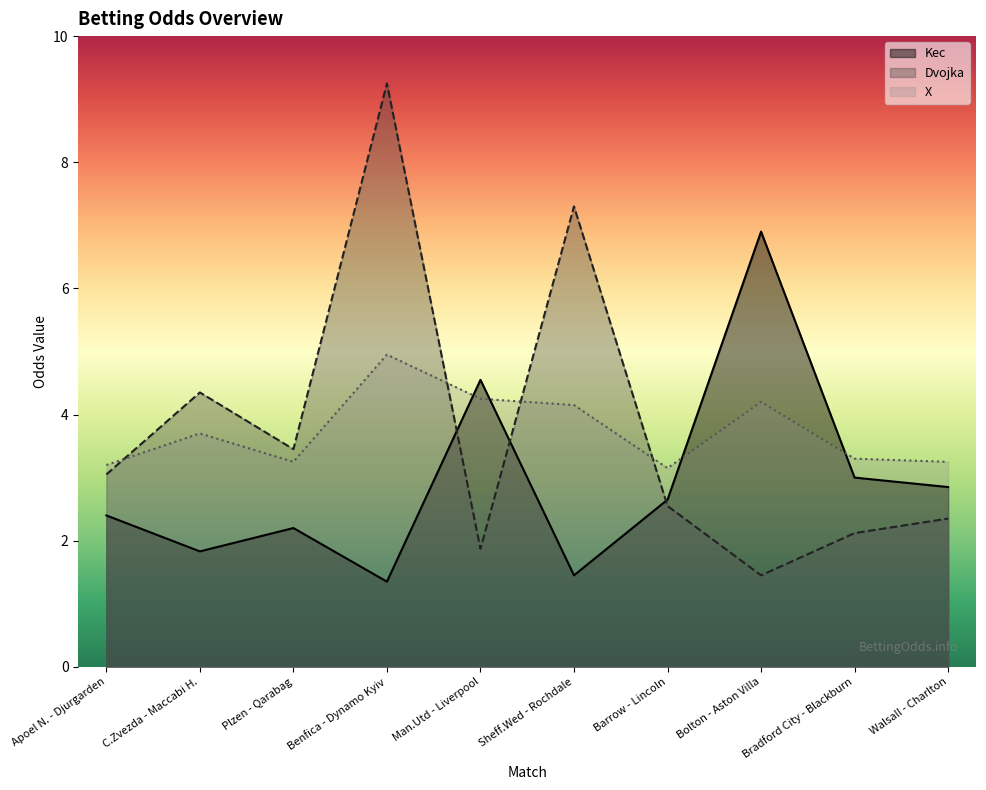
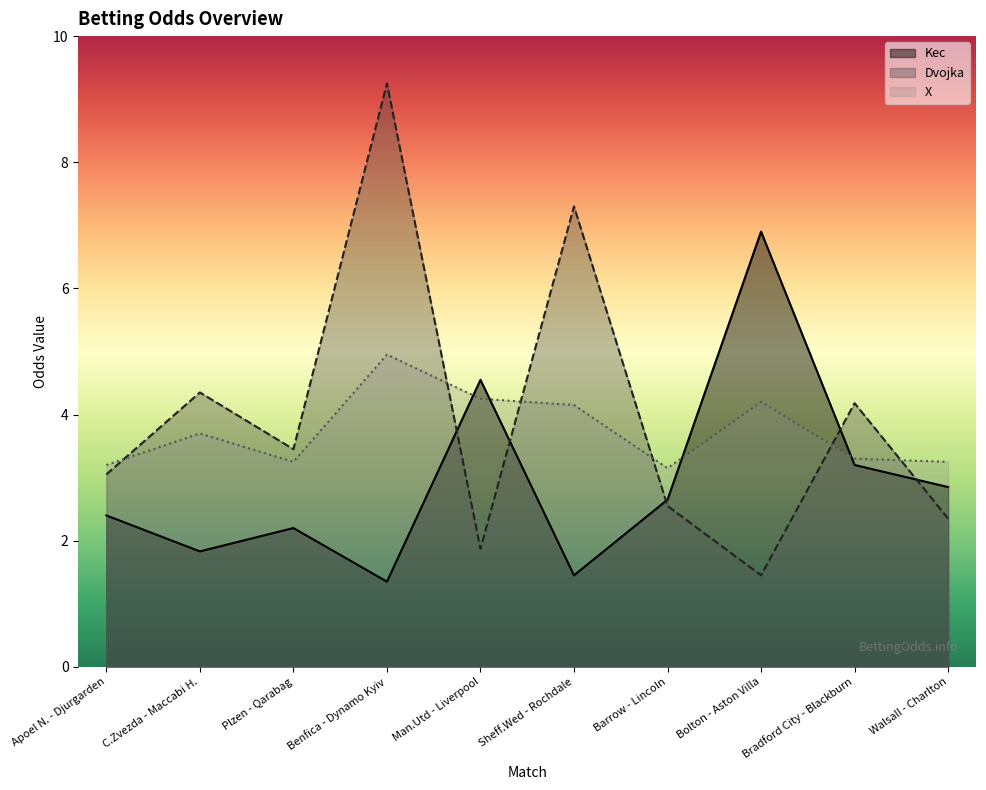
  {
    "Kec": {
      "Apoel N. - Djurgarden": 2.4,
      "C.Zvezda - Maccabi H.": 1.8,
      "Plzen - Qarabag": 2.2,
      "Benfica - Dynamo Kyiv": 1.4,
      "Man.Utd - Liverpool": 4.6,
      "Sheff.Wed - Rochdale": 1.5,
      "Barrow - Lincoln": 2.7,
      "Bolton - Aston Villa": 6.9,
-     "Bradford City - Blackburn": 3.0,
+     "Bradford City - Blackburn": 3.2,
      "Walsall - Charlton": 2.9
    },
    "Dvojka": {
      "Apoel N. - Djurgarden": 3.1,
      "C.Zvezda - Maccabi H.": 4.4,
      "Plzen - Qarabag": 3.5,
      "Benfica - Dynamo Kyiv": 9.3,
      "Man.Utd - Liverpool": 1.9,
      "Sheff.Wed - Rochdale": 7.3,
      "Barrow - Lincoln": 2.6,
      "Bolton - Aston Villa": 1.5,
-     "Bradford City - Blackburn": 2.1,
+     "Bradford City - Blackburn": 4.2,
      "Walsall - Charlton": 2.4
    },
    "X": {
      "Apoel N. - Djurgarden": 3.2,
      "C.Zvezda - Maccabi H.": 3.7,
      "Plzen - Qarabag": 3.3,
      "Benfica - Dynamo Kyiv": 5.0,
      "Man.Utd - Liverpool": 4.3,
      "Sheff.Wed - Rochdale": 4.2,
      "Barrow - Lincoln": 3.2,
      "Bolton - Aston Villa": 4.2,
      "Bradford City - Blackburn": 3.3,
      "Walsall - Charlton": 3.3
    }
  }
